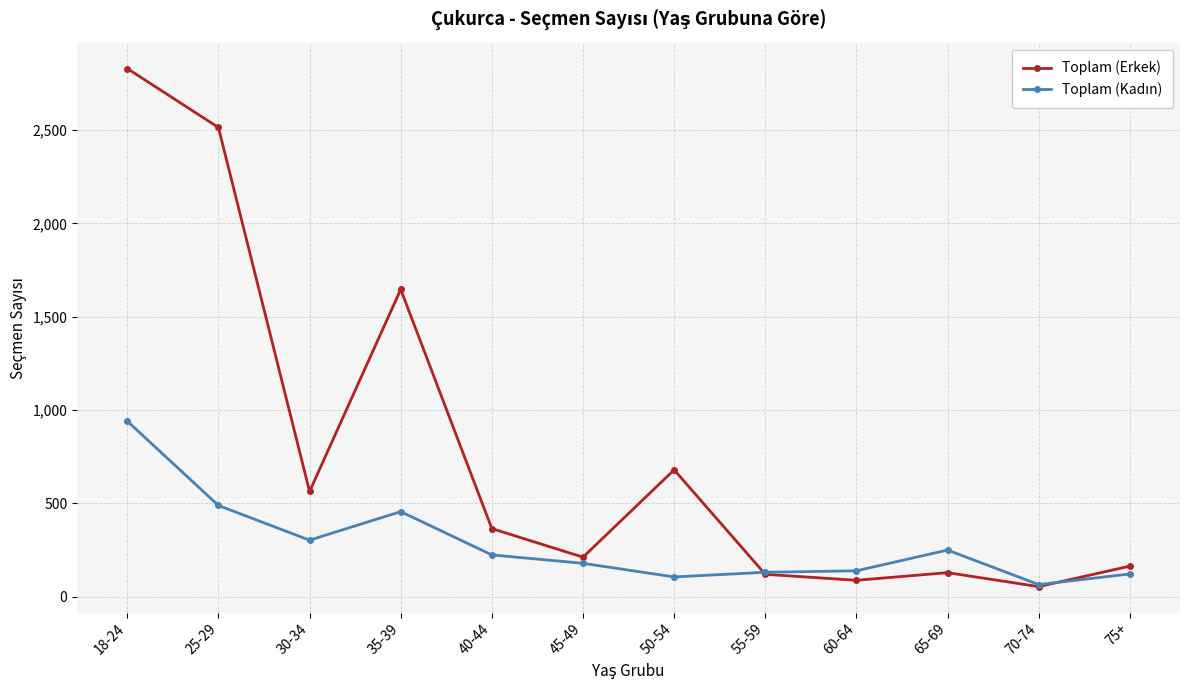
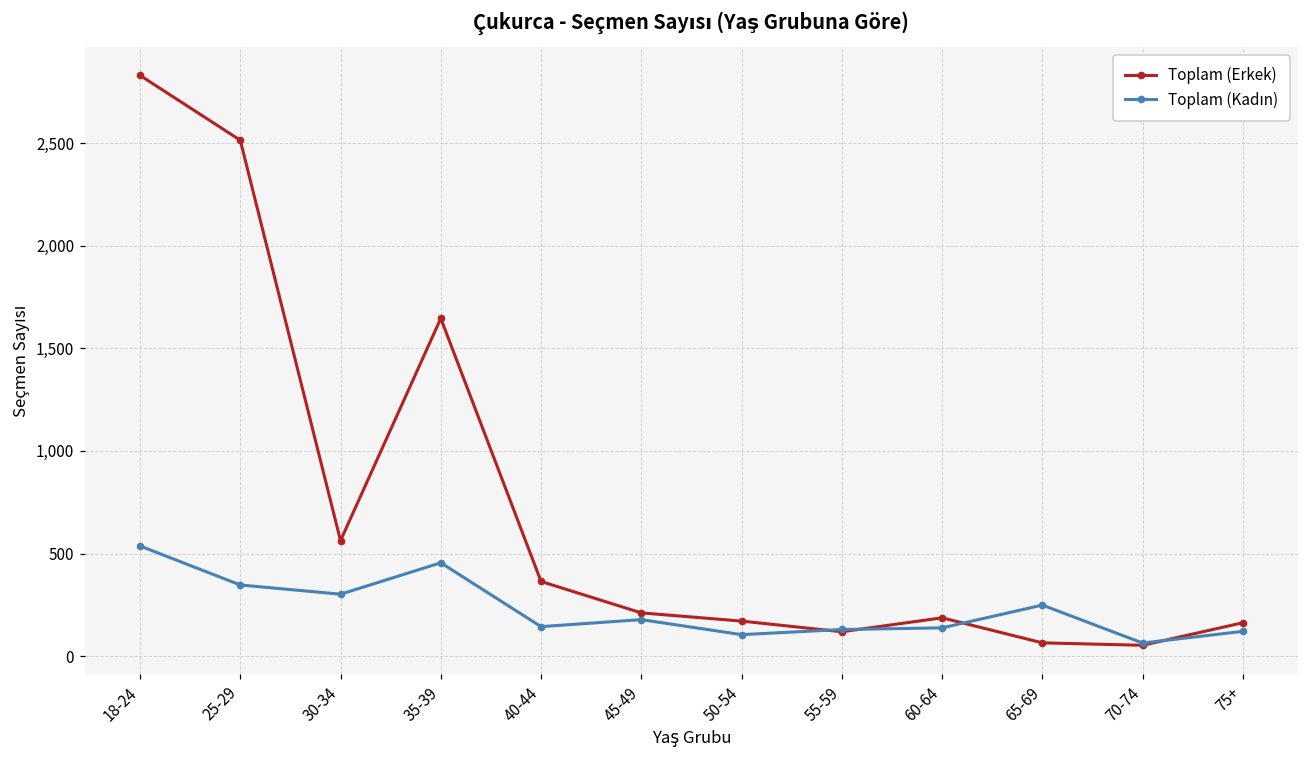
  {
    "Toplam (Erkek)": {
      "18-24": "2,830",
      "25-29": "2,510",
      "30-34": "560",
      "35-39": "1,650",
      "40-44": "360",
      "45-49": "210",
-     "50-54": "680",
-     "60-64": "90",
-     "65-69": "130",
+     "50-54": "170",
+     "60-64": "190",
+     "65-69": "70",
      "75+": "160"
    },
    "Toplam (Kadın)": {
-     "18-24": "940",
-     "25-29": "490",
+     "18-24": "540",
+     "25-29": "350",
      "30-34": "300",
      "35-39": "460",
-     "40-44": "220",
+     "40-44": "140",
      "45-49": "180",
      "50-54": "110",
      "60-64": "140",
      "65-69": "250",
      "75+": "120"
    }
  }
